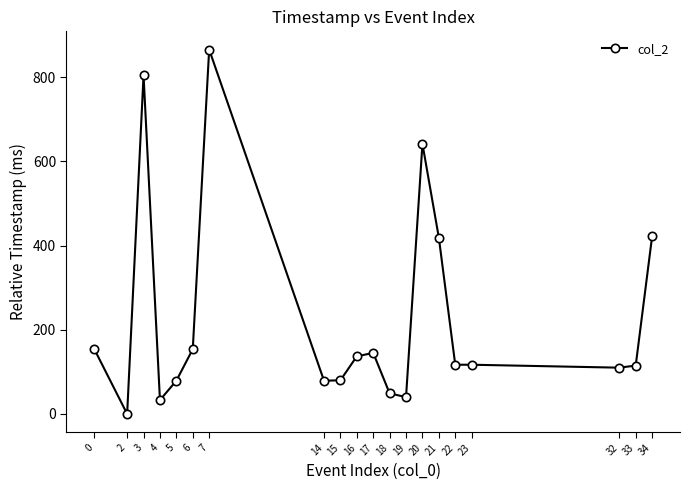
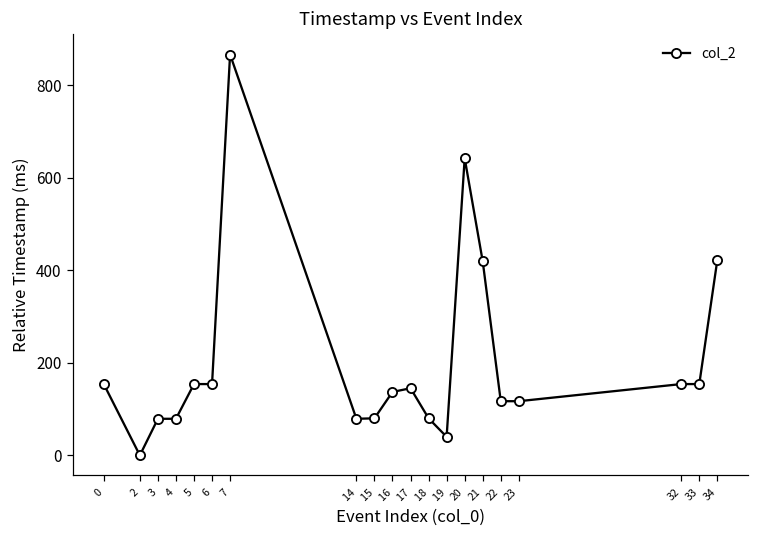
  {
    "0": 150,
    "2": 0,
-   "3": 810,
-   "4": 30,
-   "5": 80,
+   "3": 80,
+   "4": 80,
+   "5": 150,
    "6": 150,
    "7": 870,
    "14": 80,
    "15": 80,
    "16": 140,
    "17": 150,
-   "18": 50,
+   "18": 80,
    "19": 40,
    "20": 640,
    "21": 420,
    "22": 120,
    "23": 120,
-   "32": 110,
-   "33": 120,
+   "32": 150,
+   "33": 150,
    "34": 420
  }
